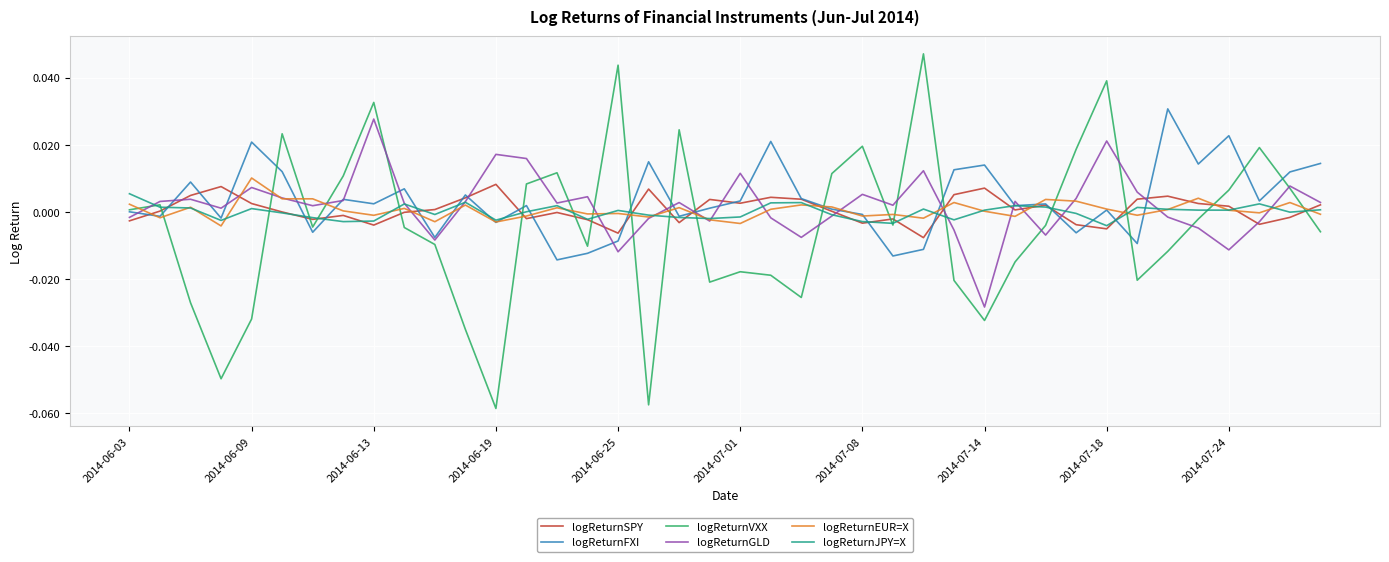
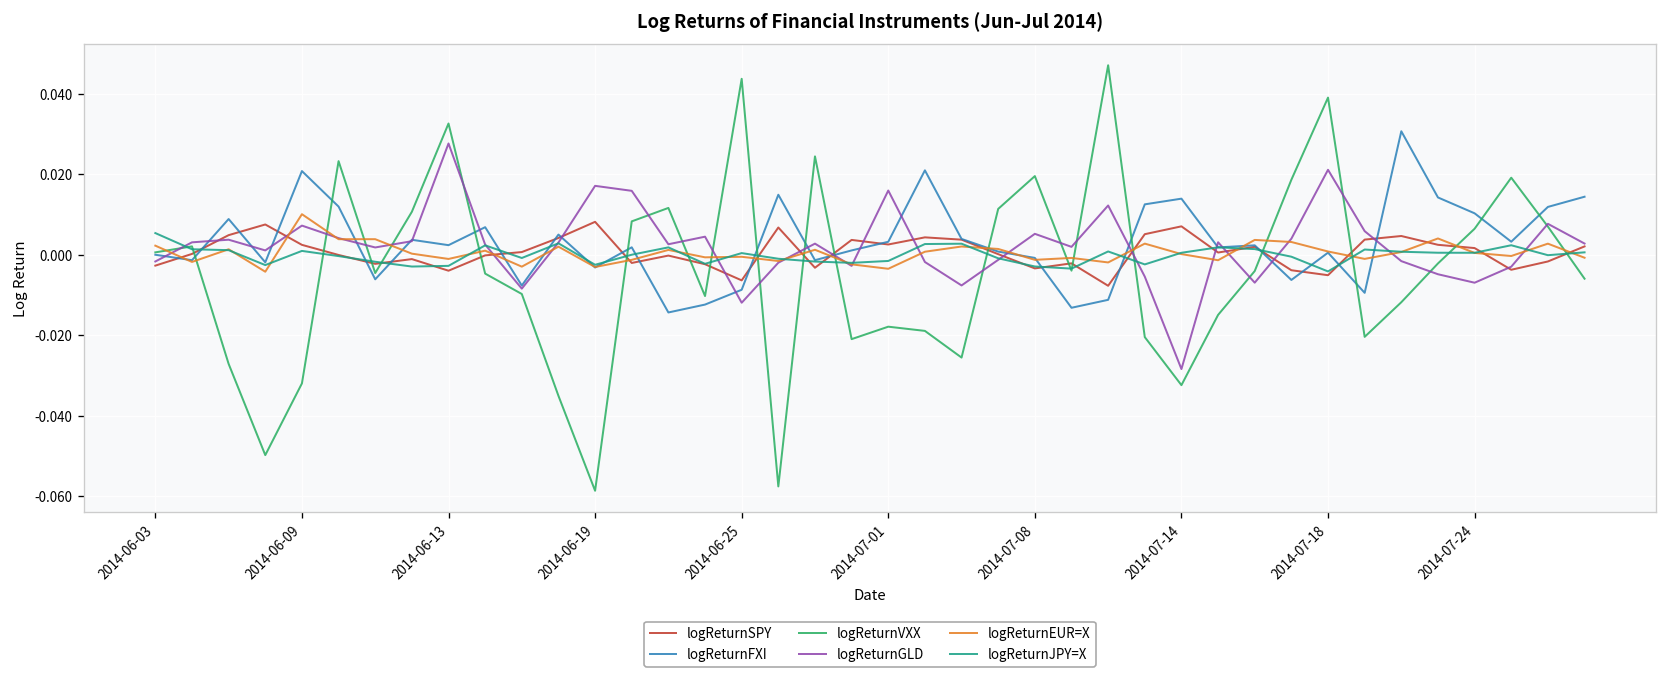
  {
    "logReturnSPY": {
      "2014-06-03": -0.003,
      "2014-06-09": 0.002,
      "2014-06-13": -0.004,
      "2014-06-19": 0.008,
      "2014-06-25": -0.006,
      "2014-07-14": 0.007,
      "2014-07-18": -0.005,
      "2014-07-24": 0.002
    },
    "logReturnFXI": {
      "2014-06-09": 0.021,
      "2014-06-13": 0.002,
      "2014-06-25": -0.009,
      "2014-07-14": 0.014,
-     "2014-07-24": 0.023
+     "2014-07-24": 0.010
    },
    "logReturnGLD": {
      "2014-06-03": -0.002,
      "2014-06-09": 0.007,
      "2014-06-13": 0.028,
      "2014-06-19": 0.017,
      "2014-06-25": -0.012,
-     "2014-07-01": 0.011,
+     "2014-07-01": 0.016,
      "2014-07-08": 0.005,
      "2014-07-14": -0.028,
      "2014-07-18": 0.021,
-     "2014-07-24": -0.011
+     "2014-07-24": -0.007
    },
    "logReturnEUR=X": {
      "2014-06-03": 0.002,
      "2014-06-09": 0.010,
      "2014-06-13": -0.001,
      "2014-06-25": -0.001,
      "2014-07-01": -0.003
    }
  }
